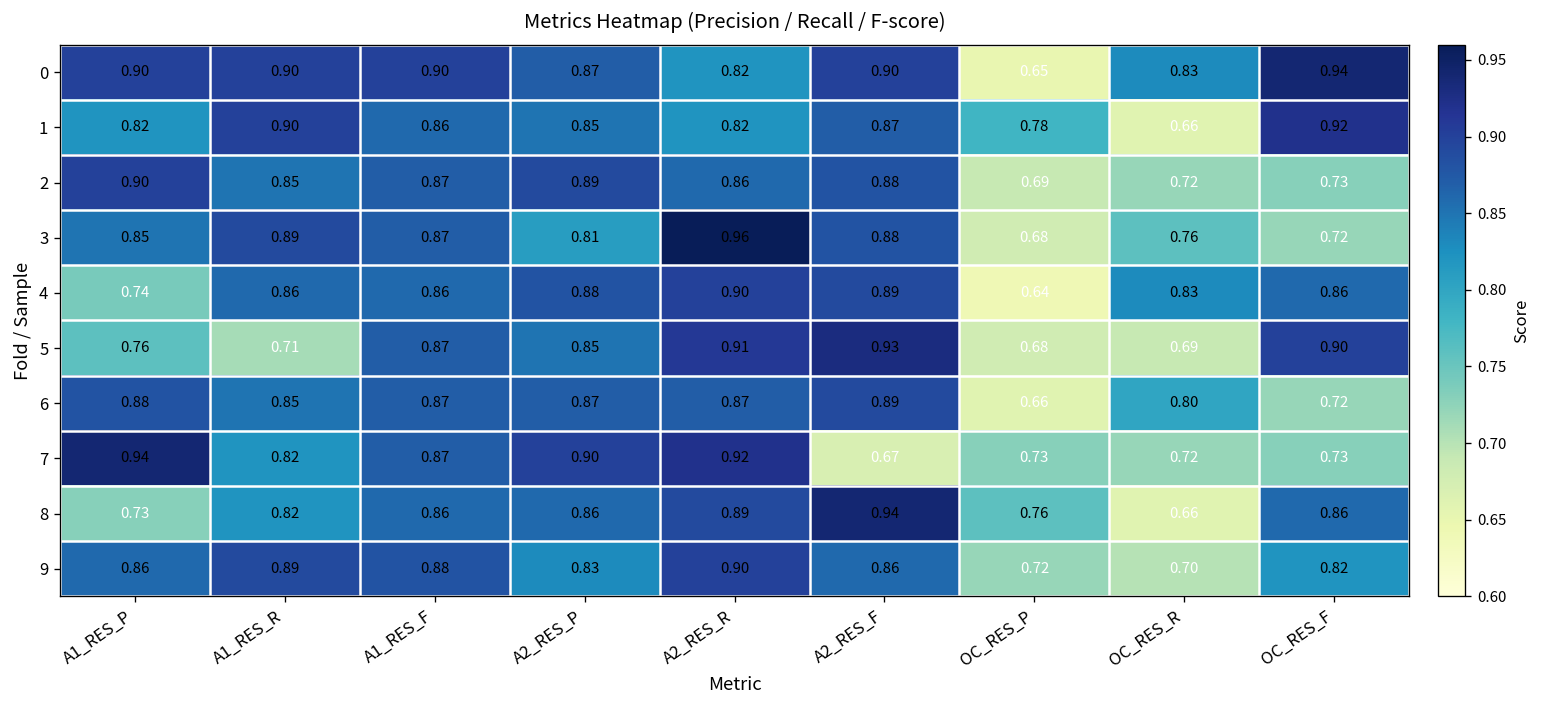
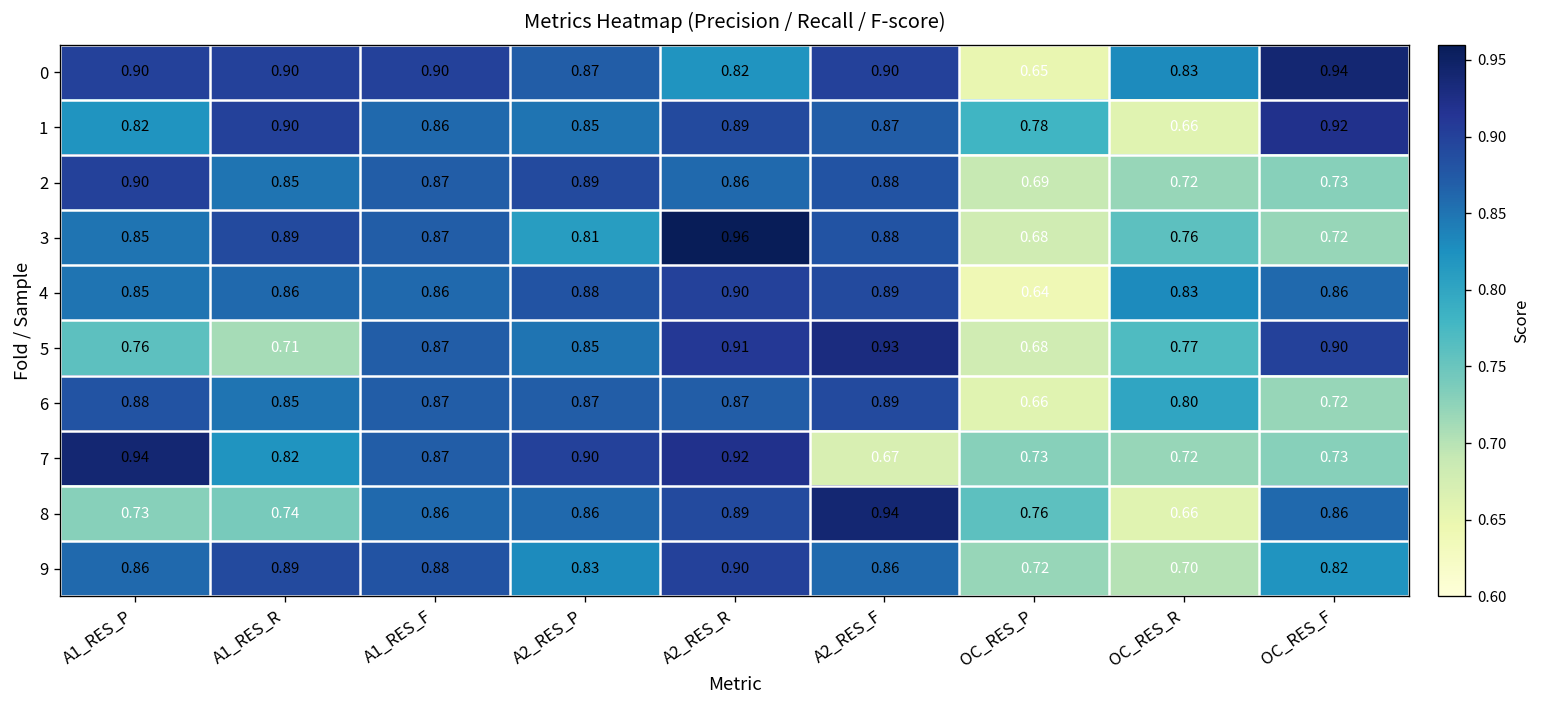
  {
    "0": {
      "A1_RES_P": 0.90,
      "A1_RES_R": 0.90,
      "A1_RES_F": 0.90,
      "A2_RES_P": 0.87,
      "A2_RES_R": 0.82,
      "A2_RES_F": 0.90,
      "OC_RES_P": 0.65,
      "OC_RES_R": 0.83,
      "OC_RES_F": 0.94
    },
    "1": {
      "A1_RES_P": 0.82,
      "A1_RES_R": 0.90,
      "A1_RES_F": 0.86,
      "A2_RES_P": 0.85,
-     "A2_RES_R": 0.82,
+     "A2_RES_R": 0.89,
      "A2_RES_F": 0.87,
      "OC_RES_P": 0.78,
      "OC_RES_R": 0.66,
      "OC_RES_F": 0.92
    },
    "2": {
      "A1_RES_P": 0.90,
      "A1_RES_R": 0.85,
      "A1_RES_F": 0.87,
      "A2_RES_P": 0.89,
      "A2_RES_R": 0.86,
      "A2_RES_F": 0.88,
      "OC_RES_P": 0.69,
      "OC_RES_R": 0.72,
      "OC_RES_F": 0.73
    },
    "3": {
      "A1_RES_P": 0.85,
      "A1_RES_R": 0.89,
      "A1_RES_F": 0.87,
      "A2_RES_P": 0.81,
      "A2_RES_R": 0.96,
      "A2_RES_F": 0.88,
      "OC_RES_P": 0.68,
      "OC_RES_R": 0.76,
      "OC_RES_F": 0.72
    },
    "4": {
-     "A1_RES_P": 0.74,
+     "A1_RES_P": 0.85,
      "A1_RES_R": 0.86,
      "A1_RES_F": 0.86,
      "A2_RES_P": 0.88,
      "A2_RES_R": 0.90,
      "A2_RES_F": 0.89,
      "OC_RES_P": 0.64,
      "OC_RES_R": 0.83,
      "OC_RES_F": 0.86
    },
    "5": {
      "A1_RES_P": 0.76,
      "A1_RES_R": 0.71,
      "A1_RES_F": 0.87,
      "A2_RES_P": 0.85,
      "A2_RES_R": 0.91,
      "A2_RES_F": 0.93,
      "OC_RES_P": 0.68,
-     "OC_RES_R": 0.69,
+     "OC_RES_R": 0.77,
      "OC_RES_F": 0.90
    },
    "6": {
      "A1_RES_P": 0.88,
      "A1_RES_R": 0.85,
      "A1_RES_F": 0.87,
      "A2_RES_P": 0.87,
      "A2_RES_R": 0.87,
      "A2_RES_F": 0.89,
      "OC_RES_P": 0.66,
      "OC_RES_R": 0.80,
      "OC_RES_F": 0.72
    },
    "7": {
      "A1_RES_P": 0.94,
      "A1_RES_R": 0.82,
      "A1_RES_F": 0.87,
      "A2_RES_P": 0.90,
      "A2_RES_R": 0.92,
      "A2_RES_F": 0.67,
      "OC_RES_P": 0.73,
      "OC_RES_R": 0.72,
      "OC_RES_F": 0.73
    },
    "8": {
      "A1_RES_P": 0.73,
-     "A1_RES_R": 0.82,
+     "A1_RES_R": 0.74,
      "A1_RES_F": 0.86,
      "A2_RES_P": 0.86,
      "A2_RES_R": 0.89,
      "A2_RES_F": 0.94,
      "OC_RES_P": 0.76,
      "OC_RES_R": 0.66,
      "OC_RES_F": 0.86
    },
    "9": {
      "A1_RES_P": 0.86,
      "A1_RES_R": 0.89,
      "A1_RES_F": 0.88,
      "A2_RES_P": 0.83,
      "A2_RES_R": 0.90,
      "A2_RES_F": 0.86,
      "OC_RES_P": 0.72,
      "OC_RES_R": 0.70,
      "OC_RES_F": 0.82
    }
  }
